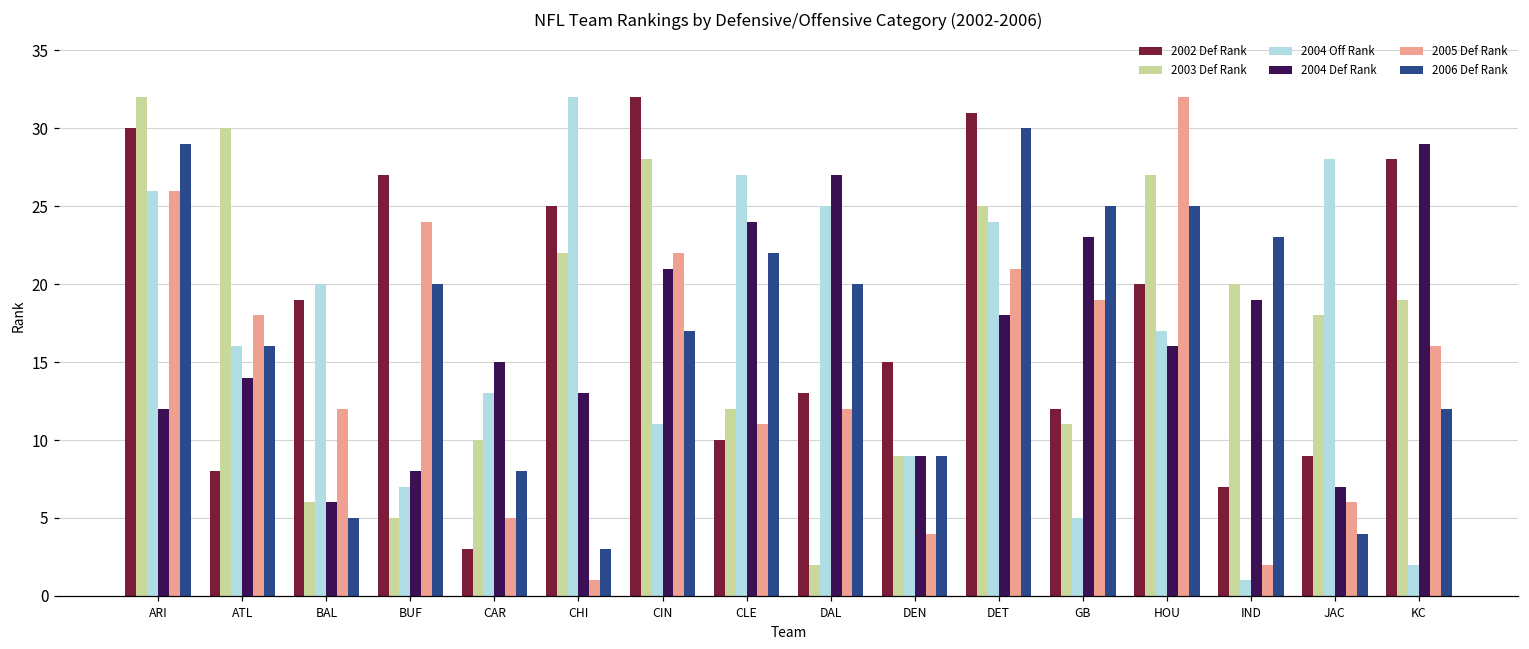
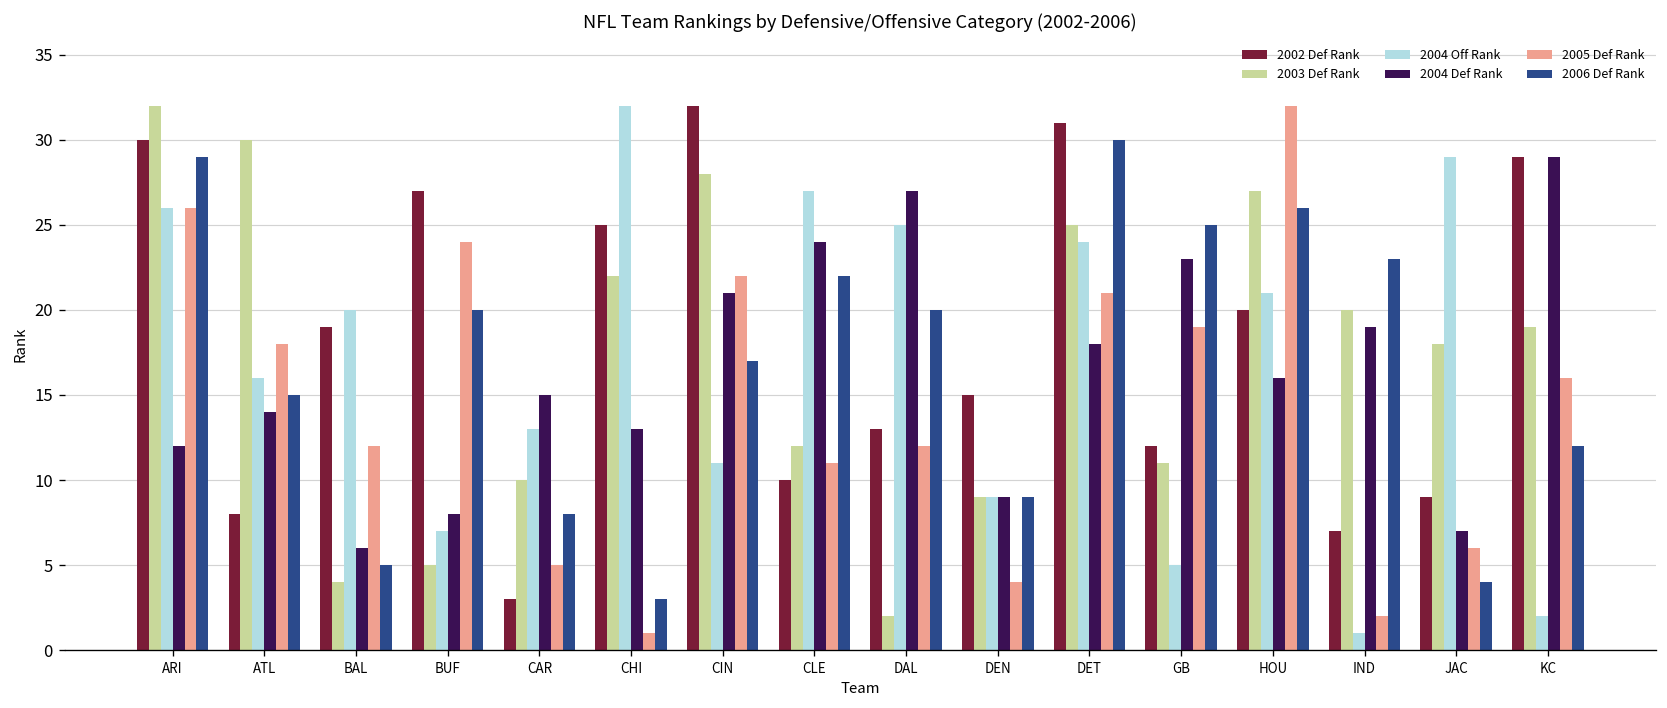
  {
    "2002 Def Rank": {
      "ARI": 30,
      "ATL": 8,
      "BAL": 19,
      "BUF": 27,
      "CAR": 3,
      "CHI": 25,
      "CIN": 32,
      "CLE": 10,
      "DAL": 13,
      "DEN": 15,
      "DET": 31,
      "GB": 12,
      "HOU": 20,
      "IND": 7,
      "JAC": 9,
-     "KC": 28
+     "KC": 29
    },
    "2003 Def Rank": {
      "ARI": 32,
      "ATL": 30,
-     "BAL": 6,
+     "BAL": 4,
      "BUF": 5,
      "CAR": 10,
      "CHI": 22,
      "CIN": 28,
      "CLE": 12,
      "DAL": 2,
      "DEN": 9,
      "DET": 25,
      "GB": 11,
      "HOU": 27,
      "IND": 20,
      "JAC": 18,
      "KC": 19
    },
    "2004 Off Rank": {
      "ARI": 26,
      "ATL": 16,
      "BAL": 20,
      "BUF": 7,
      "CAR": 13,
      "CHI": 32,
      "CIN": 11,
      "CLE": 27,
      "DAL": 25,
      "DEN": 9,
      "DET": 24,
      "GB": 5,
-     "HOU": 17,
+     "HOU": 21,
      "IND": 1,
-     "JAC": 28,
+     "JAC": 29,
      "KC": 2
    },
    "2004 Def Rank": {
      "ARI": 12,
      "ATL": 14,
      "BAL": 6,
      "BUF": 8,
      "CAR": 15,
      "CHI": 13,
      "CIN": 21,
      "CLE": 24,
      "DAL": 27,
      "DEN": 9,
      "DET": 18,
      "GB": 23,
      "HOU": 16,
      "IND": 19,
      "JAC": 7,
      "KC": 29
    },
    "2005 Def Rank": {
      "ARI": 26,
      "ATL": 18,
      "BAL": 12,
      "BUF": 24,
      "CAR": 5,
      "CHI": 1,
      "CIN": 22,
      "CLE": 11,
      "DAL": 12,
      "DEN": 4,
      "DET": 21,
      "GB": 19,
      "HOU": 32,
      "IND": 2,
      "JAC": 6,
      "KC": 16
    },
    "2006 Def Rank": {
      "ARI": 29,
-     "ATL": 16,
+     "ATL": 15,
      "BAL": 5,
      "BUF": 20,
      "CAR": 8,
      "CHI": 3,
      "CIN": 17,
      "CLE": 22,
      "DAL": 20,
      "DEN": 9,
      "DET": 30,
      "GB": 25,
-     "HOU": 25,
+     "HOU": 26,
      "IND": 23,
      "JAC": 4,
      "KC": 12
    }
  }
